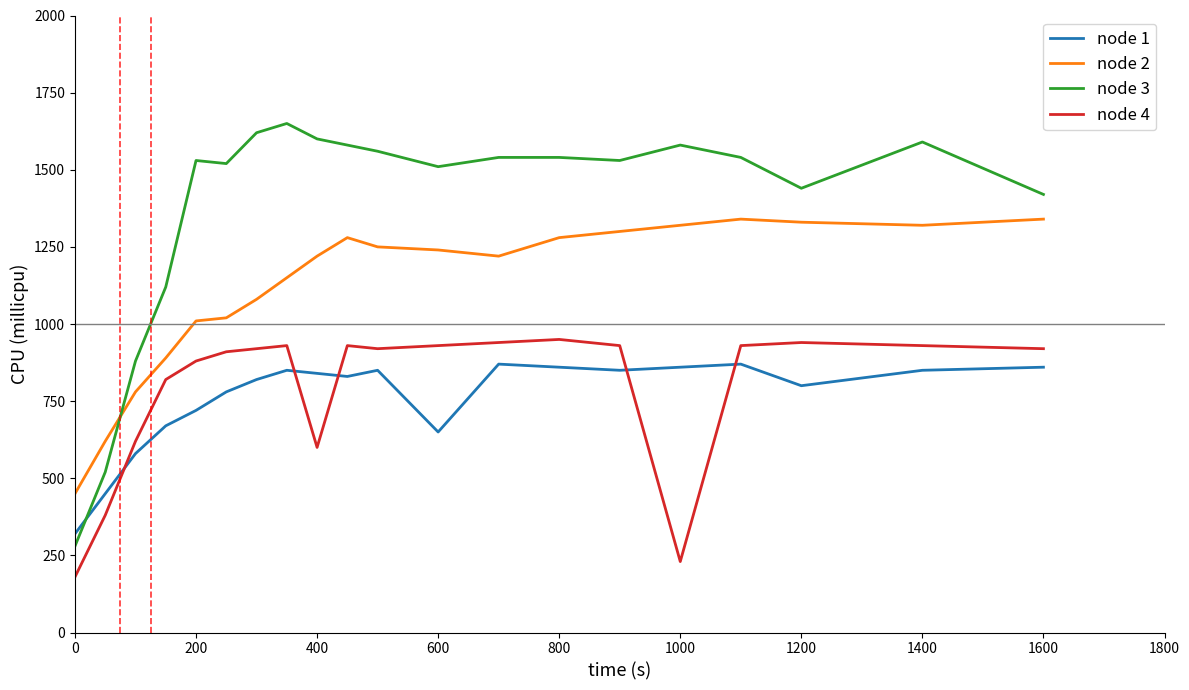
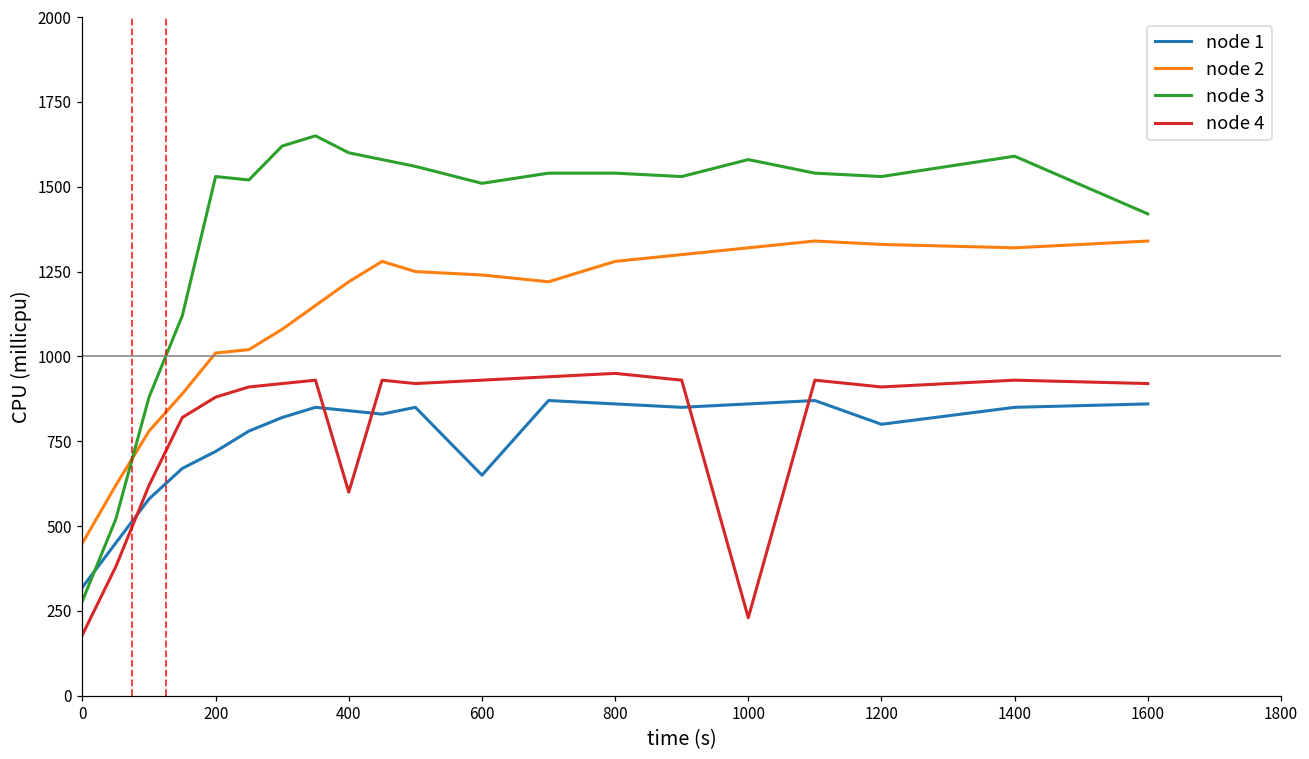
  {
    "node 1": {
      "0": 320,
      "200": 720,
      "400": 840,
      "600": 650,
      "800": 860,
      "1000": 860,
      "1200": 800,
      "1400": 850,
      "1600": 860
    },
    "node 2": {
      "0": 450,
      "200": 1010,
      "400": 1220,
      "600": 1240,
      "800": 1280,
      "1000": 1320,
      "1200": 1330,
      "1400": 1320,
      "1600": 1340
    },
    "node 3": {
      "0": 280,
      "200": 1530,
      "400": 1600,
      "600": 1510,
      "800": 1540,
      "1000": 1580,
-     "1200": 1440,
+     "1200": 1530,
      "1400": 1590,
      "1600": 1420
    },
    "node 4": {
      "0": 180,
      "200": 880,
      "400": 600,
      "600": 930,
      "800": 950,
      "1000": 230,
-     "1200": 940,
+     "1200": 910,
      "1400": 930,
      "1600": 920
    }
  }
